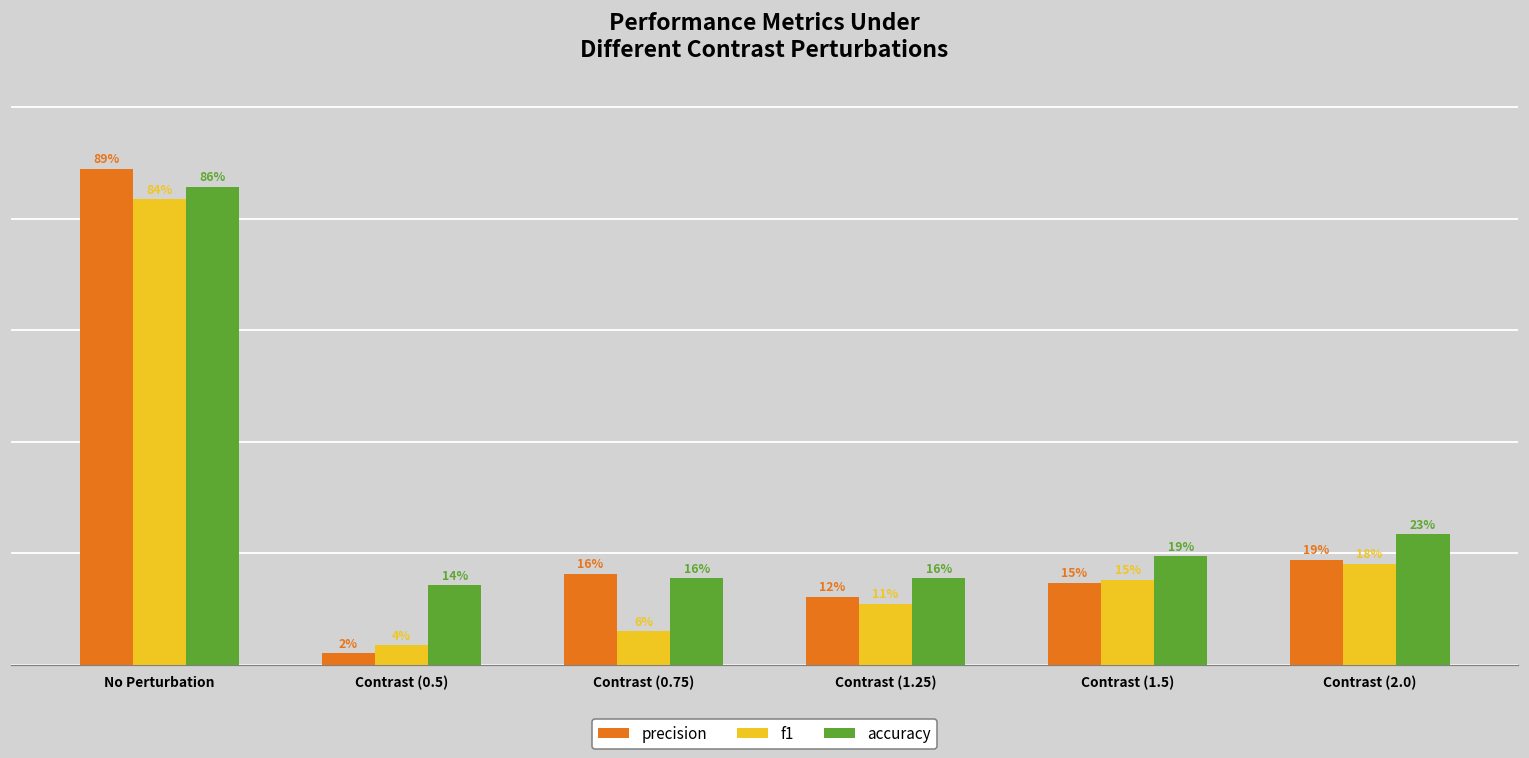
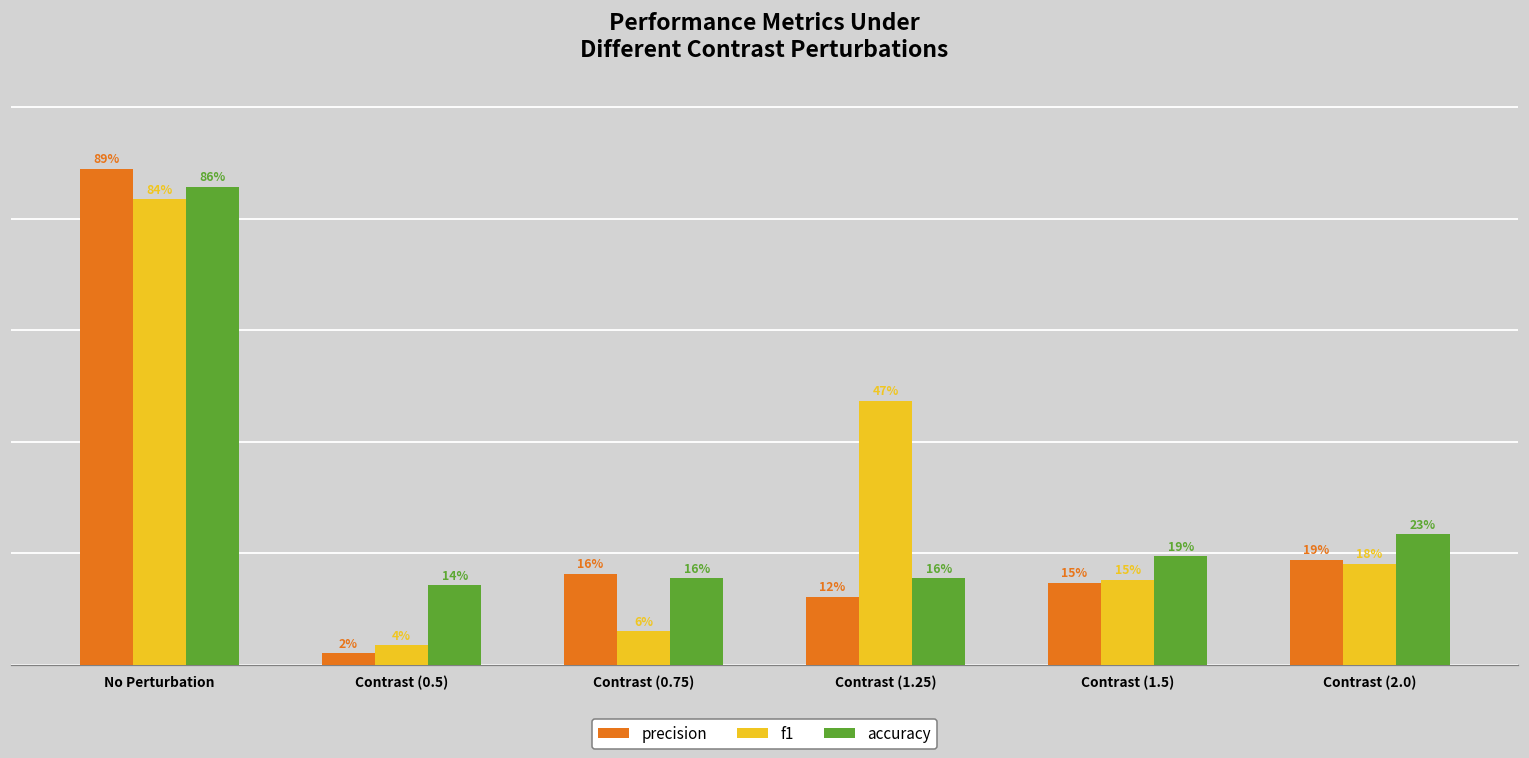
  {
    "precision": {
      "No Perturbation": "89%",
      "Contrast (0.5)": "2%",
      "Contrast (0.75)": "16%",
      "Contrast (1.25)": "12%",
      "Contrast (1.5)": "15%",
      "Contrast (2.0)": "19%"
    },
    "f1": {
      "No Perturbation": "84%",
      "Contrast (0.5)": "4%",
      "Contrast (0.75)": "6%",
-     "Contrast (1.25)": "11%",
+     "Contrast (1.25)": "47%",
      "Contrast (1.5)": "15%",
      "Contrast (2.0)": "18%"
    },
    "accuracy": {
      "No Perturbation": "86%",
      "Contrast (0.5)": "14%",
      "Contrast (0.75)": "16%",
      "Contrast (1.25)": "16%",
      "Contrast (1.5)": "19%",
      "Contrast (2.0)": "23%"
    }
  }
